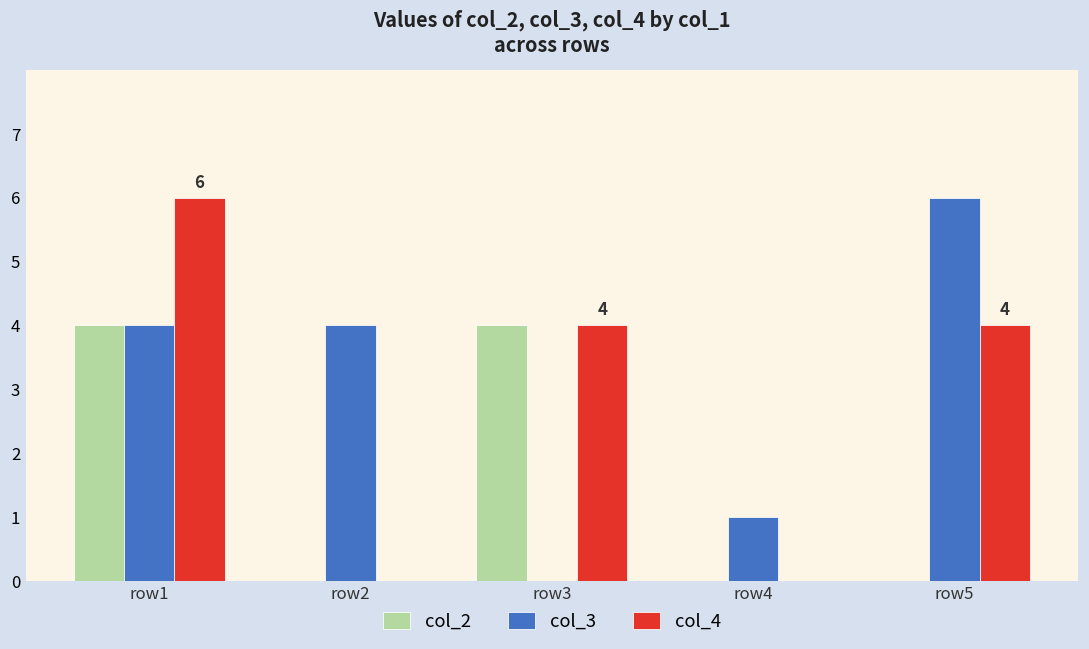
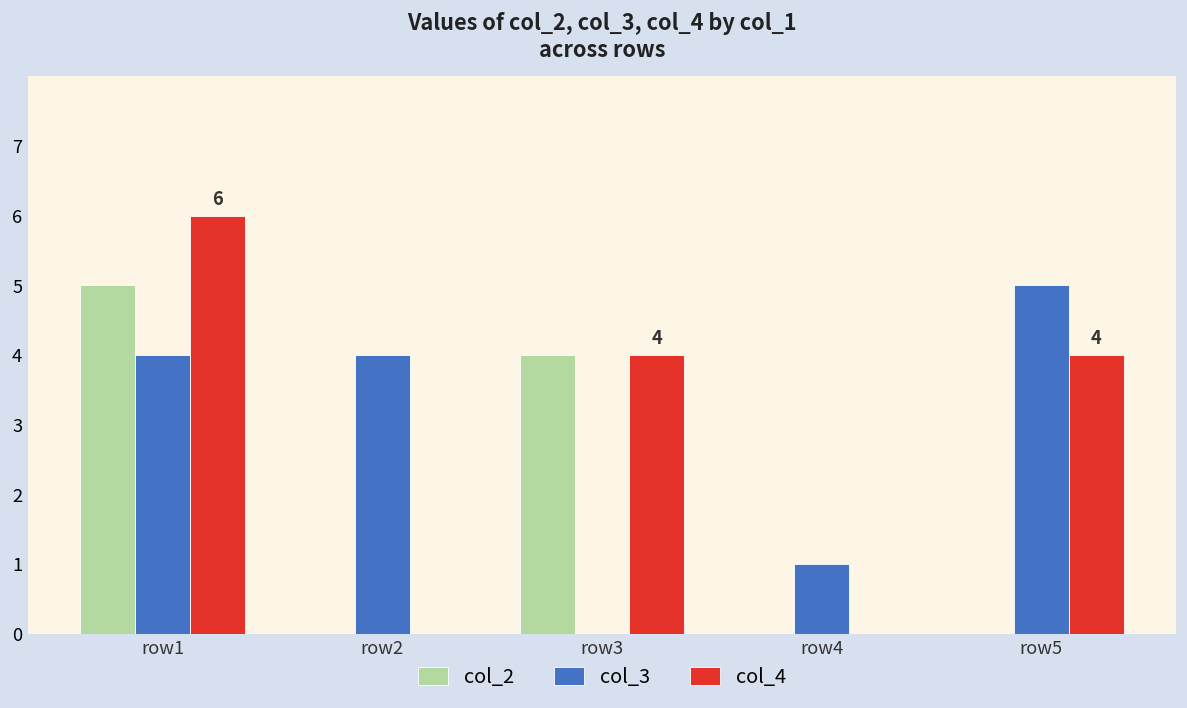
  {
    "col_2": {
-     "row1": 4,
+     "row1": 5,
      "row2": 0,
      "row3": 4,
      "row4": 0,
      "row5": 0
    },
    "col_3": {
      "row1": 4,
      "row2": 4,
      "row3": 0,
      "row4": 1,
-     "row5": 6
+     "row5": 5
    },
    "col_4": {
      "row1": 6,
      "row3": 4,
      "row5": 4
    }
  }
